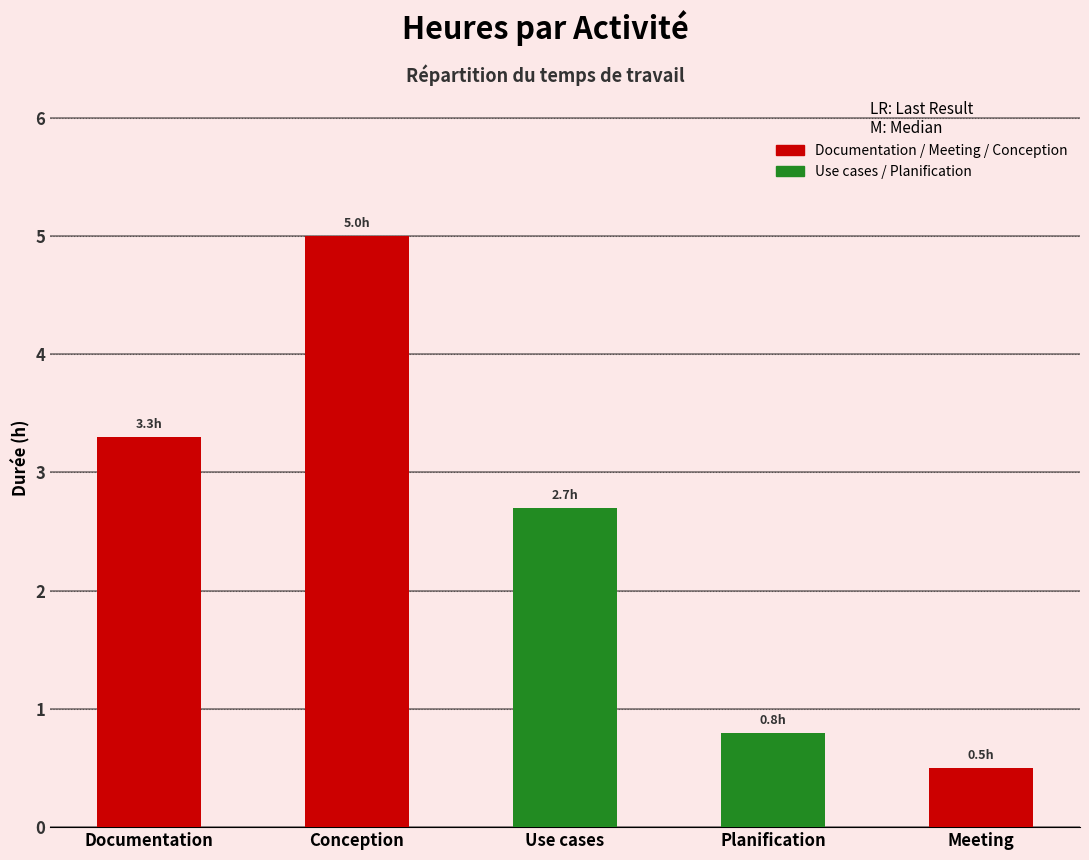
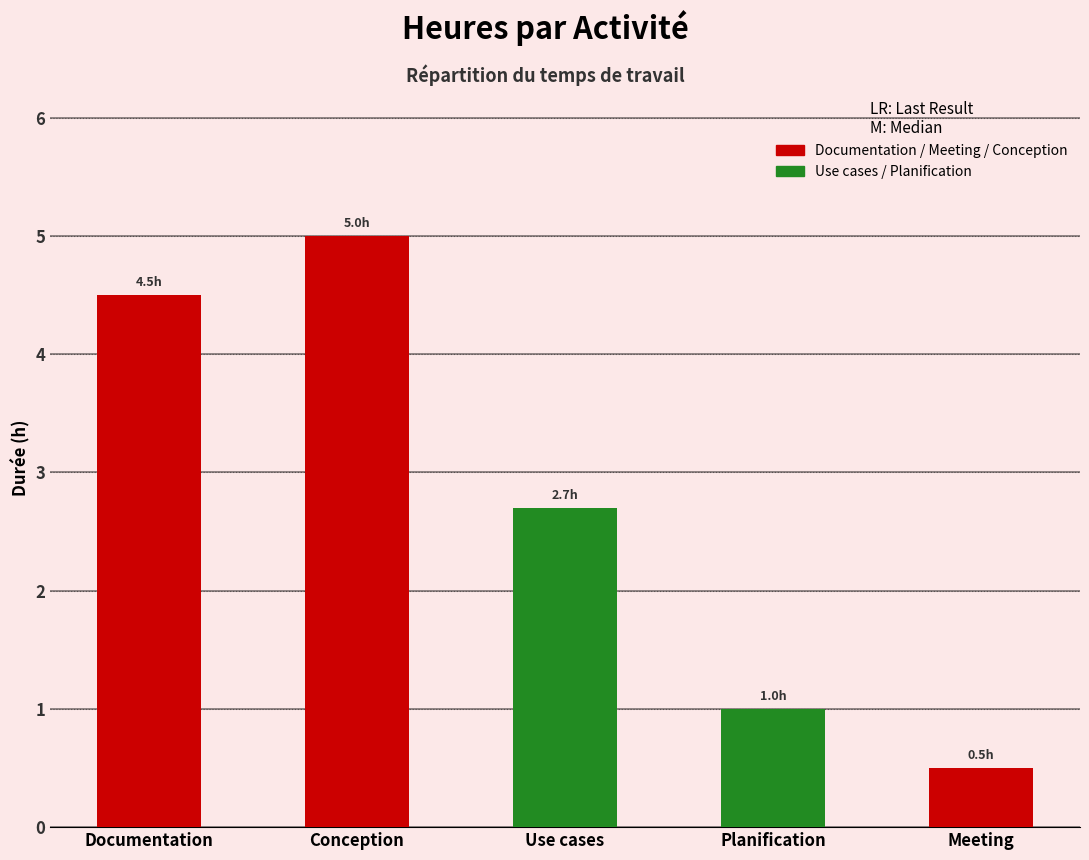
  {
-   "Documentation": "3.3h",
+   "Documentation": "4.5h",
    "Conception": "5.0h",
    "Use cases": "2.7h",
-   "Planification": "0.8h",
+   "Planification": "1.0h",
    "Meeting": "0.5h"
  }
